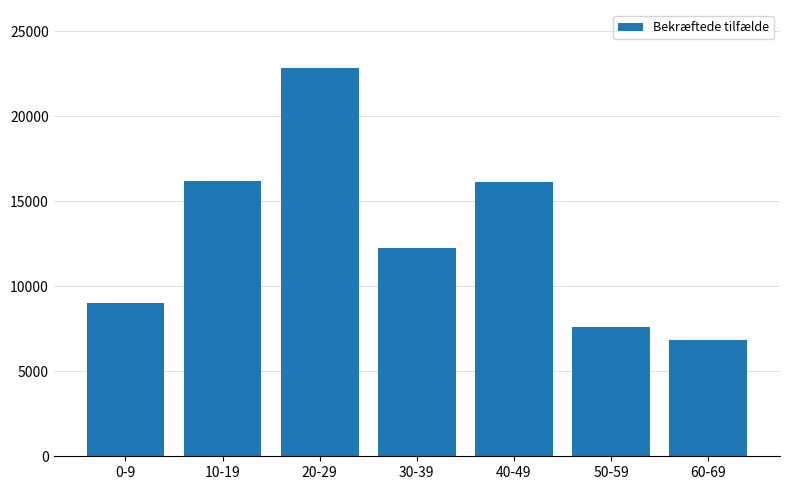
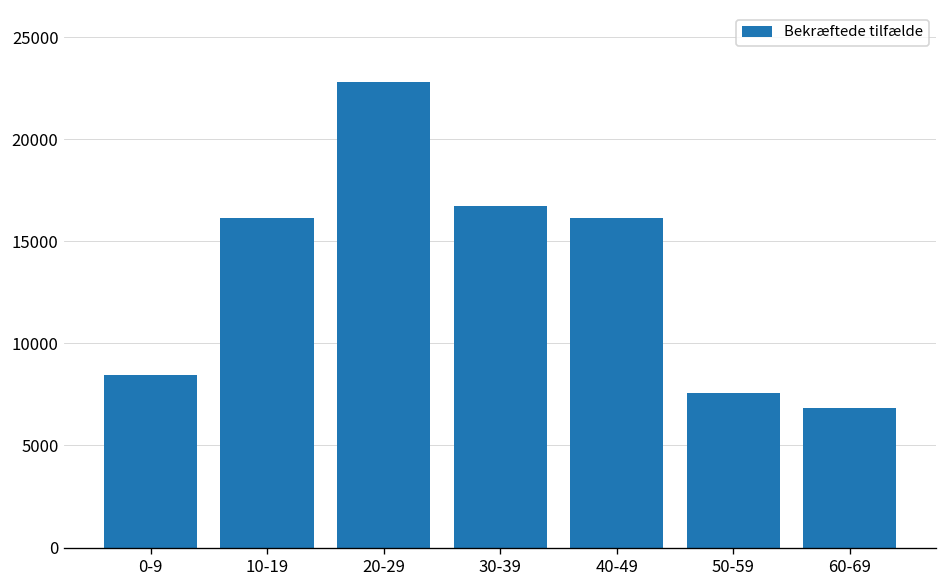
  {
-   "0-9": 9000,
+   "0-9": 8400,
    "10-19": 16200,
    "20-29": 22800,
-   "30-39": 12200,
+   "30-39": 16700,
    "40-49": 16100,
    "50-59": 7600,
    "60-69": 6800
  }
